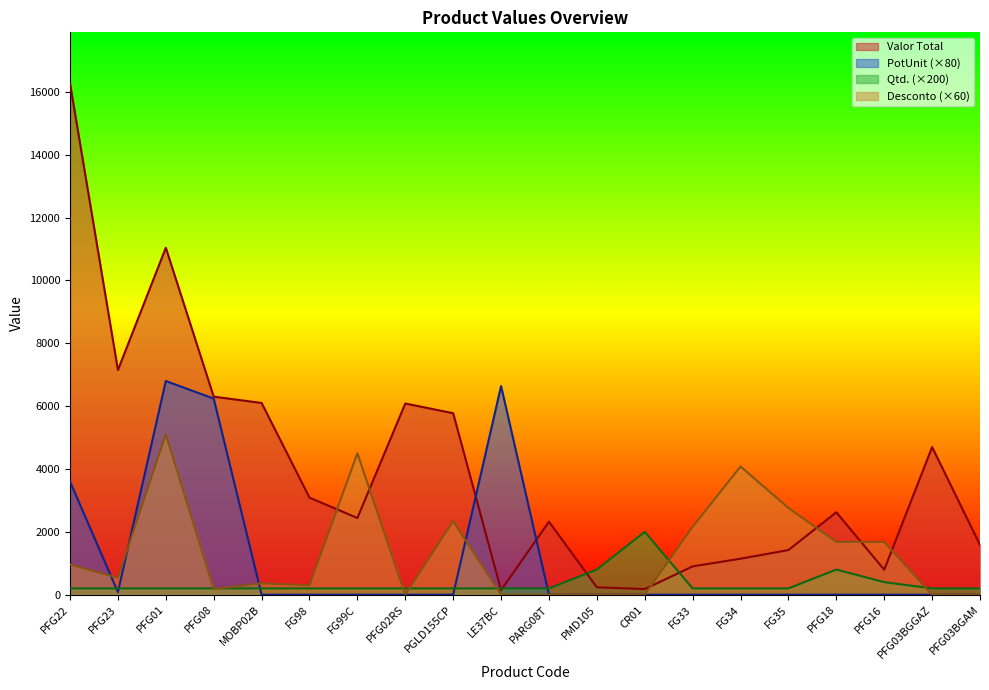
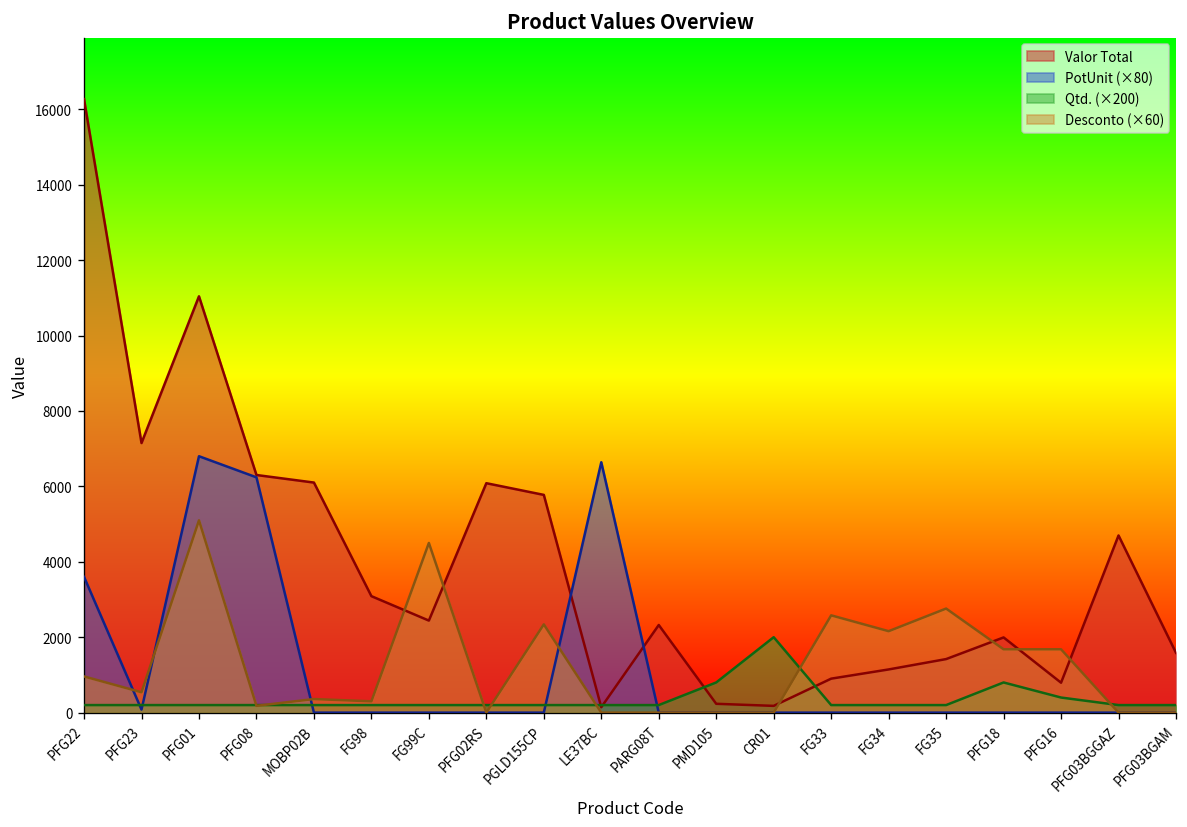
  {
    "Valor Total": {
      "PFG22": 16300,
      "PFG23": 7200,
      "PFG01": 11000,
      "MOBP02B": 6100,
      "FG98": 3100,
      "FG99C": 2400,
      "PFG02RS": 6100,
      "PGLD155CP": 5800,
      "PARG08T": 2300,
      "PMD105": 200,
      "CR01": 200,
      "FG33": 900,
      "FG34": 1100,
      "FG35": 1400,
-     "PFG18": 2600,
+     "PFG18": 2000,
      "PFG16": 800,
      "PFG03BGGAZ": 4700,
      "PFG03BGAM": 1600
    },
    "PotUnit (×80)": {
      "PFG22": 3600,
      "PFG23": 100,
      "PFG01": 6800,
      "MOBP02B": 0,
      "FG98": 0,
      "FG99C": 0,
      "PGLD155CP": 0,
      "LE37BC": 6600,
      "FG33": 0,
      "FG34": 0,
      "FG35": 0,
      "PFG18": 0,
      "PFG16": 0
    },
    "Qtd. (×200)": {
      "PFG22": 200,
      "PFG23": 200,
      "PFG01": 200,
      "MOBP02B": 200,
      "FG98": 200,
      "FG99C": 200,
      "PFG02RS": 200,
      "PGLD155CP": 200,
      "PARG08T": 200,
      "PMD105": 800,
      "CR01": 2000,
      "FG33": 200,
      "FG34": 200,
      "FG35": 200,
      "PFG18": 800,
      "PFG16": 400,
      "PFG03BGGAZ": 200,
      "PFG03BGAM": 200
    },
    "Desconto (×60)": {
      "PFG22": 1000,
      "PFG23": 500,
      "PFG01": 5100,
      "MOBP02B": 400,
      "FG98": 300,
      "FG99C": 4500,
      "PGLD155CP": 2300,
      "LE37BC": 0,
-     "FG33": 2200,
-     "FG34": 4100,
+     "FG33": 2600,
+     "FG34": 2200,
      "FG35": 2800,
      "PFG18": 1700,
      "PFG16": 1700
    }
  }
